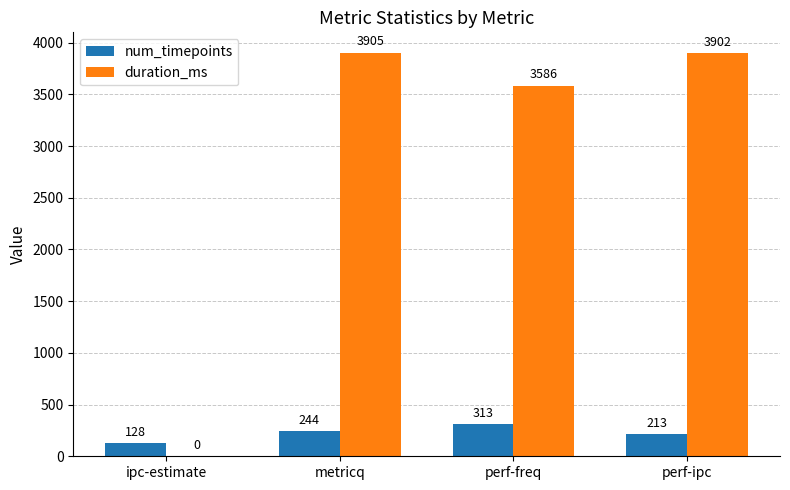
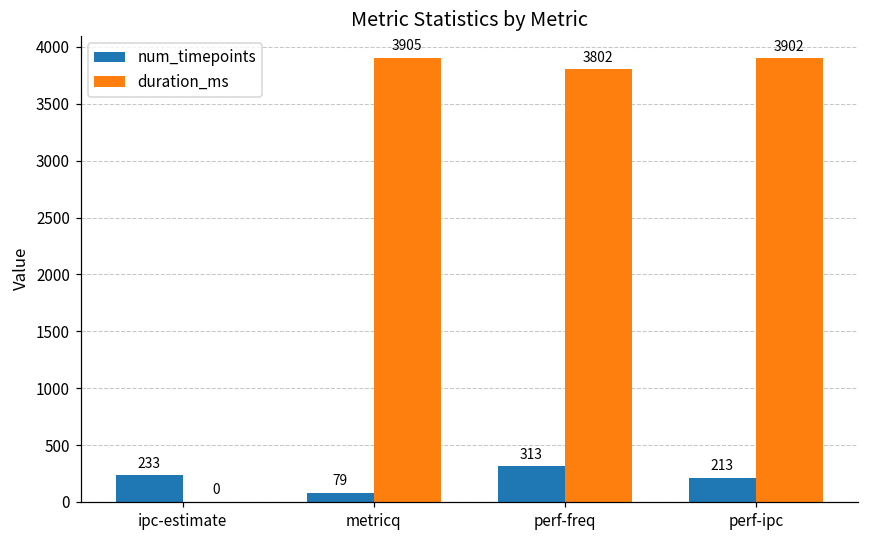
  {
    "num_timepoints": {
-     "ipc-estimate": 128,
-     "metricq": 244,
+     "ipc-estimate": 233,
+     "metricq": 79,
      "perf-freq": 313,
      "perf-ipc": 213
    },
    "duration_ms": {
      "ipc-estimate": 0,
      "metricq": 3905,
-     "perf-freq": 3586,
+     "perf-freq": 3802,
      "perf-ipc": 3902
    }
  }
